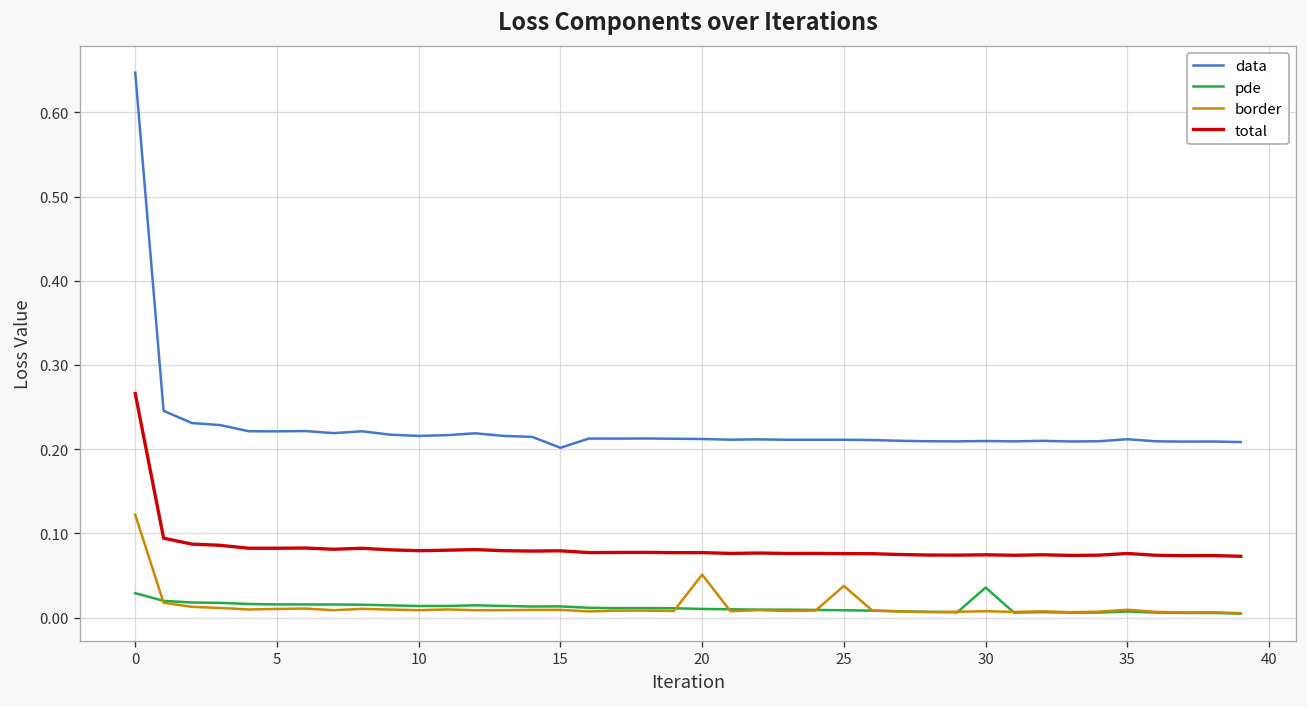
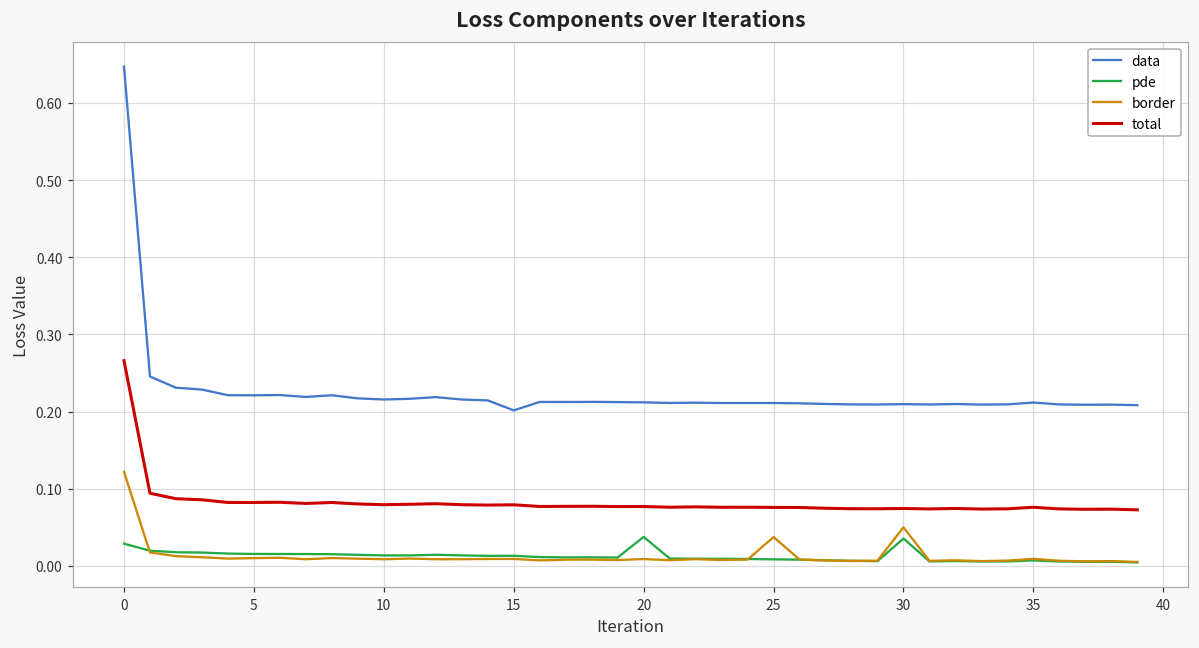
  {
    "data": {
      "0": 0.65,
      "5": 0.22,
      "10": 0.22,
      "15": 0.20,
      "20": 0.21,
      "25": 0.21,
      "30": 0.21,
      "35": 0.21
    },
    "pde": {
      "0": 0.03,
      "5": 0.02,
      "10": 0.01,
      "15": 0.01,
-     "20": 0.01,
+     "20": 0.04,
      "25": 0.01,
      "30": 0.04
    },
    "border": {
      "0": 0.12,
      "5": 0.01,
      "10": 0.01,
      "15": 0.01,
-     "20": 0.05,
+     "20": 0.01,
      "25": 0.04,
-     "30": 0.01
+     "30": 0.05
    },
    "total": {
      "0": 0.27,
      "5": 0.08,
      "10": 0.08,
      "15": 0.08,
      "20": 0.08,
      "25": 0.08,
      "30": 0.07,
      "35": 0.08
    }
  }
